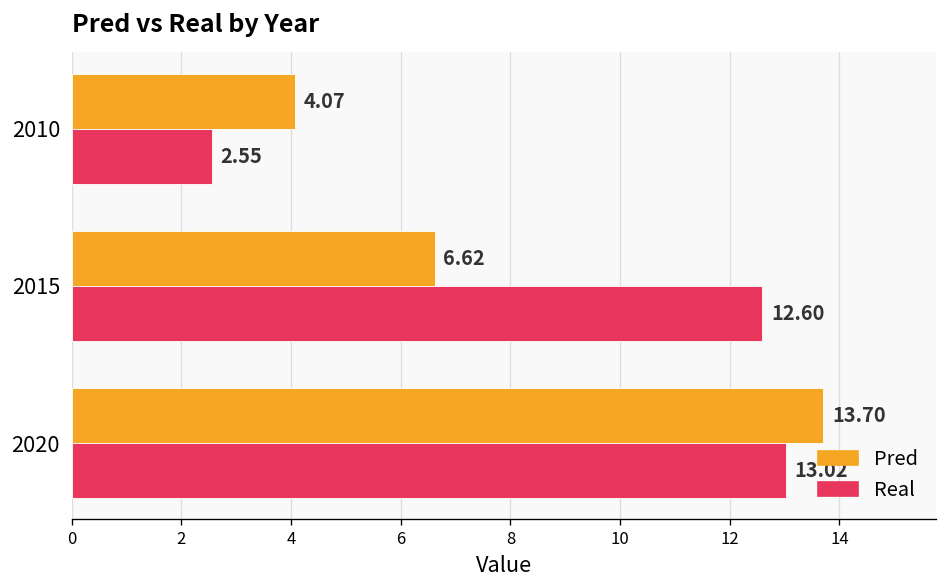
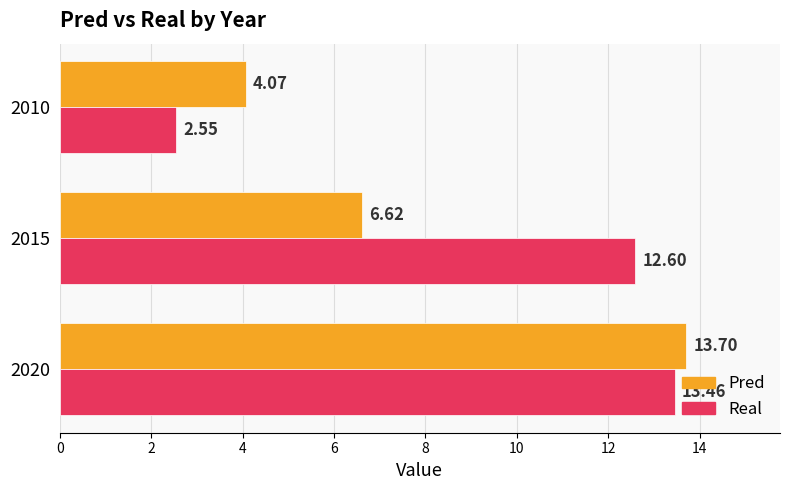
  {
    "Pred": {
      "2010": 4.07,
      "2015": 6.62,
      "2020": 13.70
    },
    "Real": {
      "2010": 2.55,
      "2015": 12.60,
-     "2020": 13.02
+     "2020": 13.46
    }
  }
